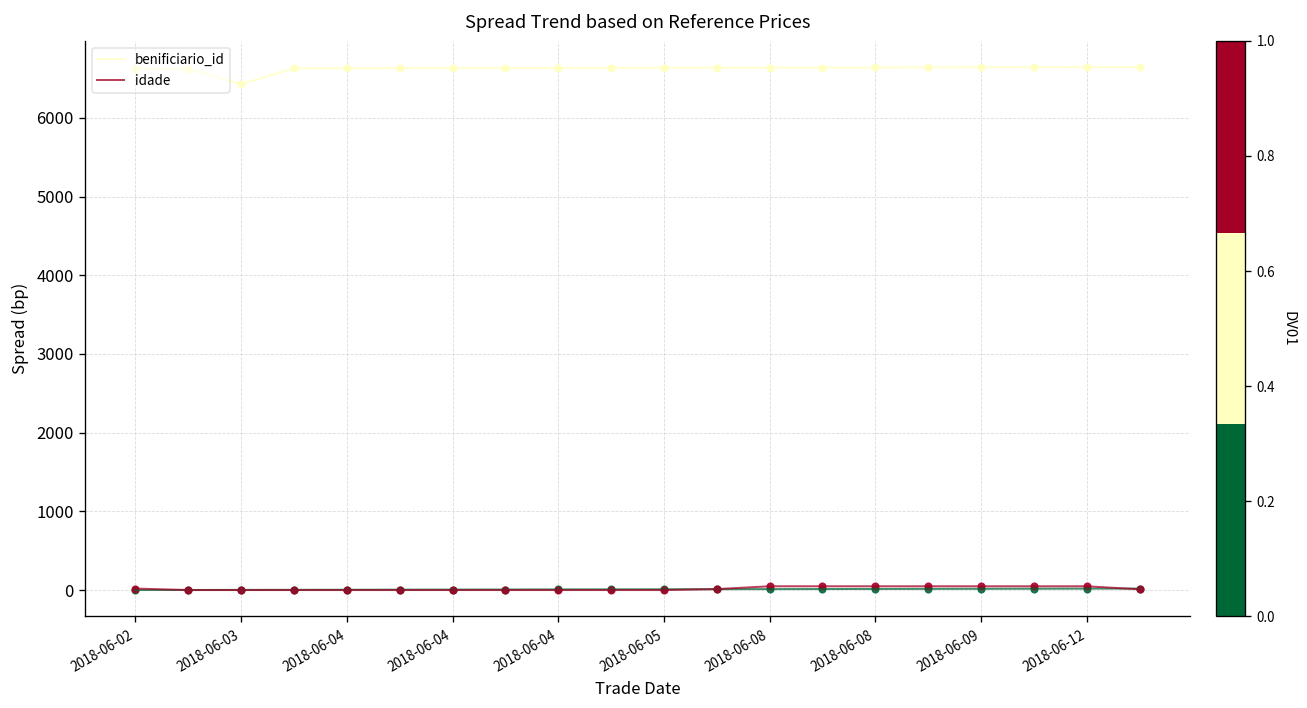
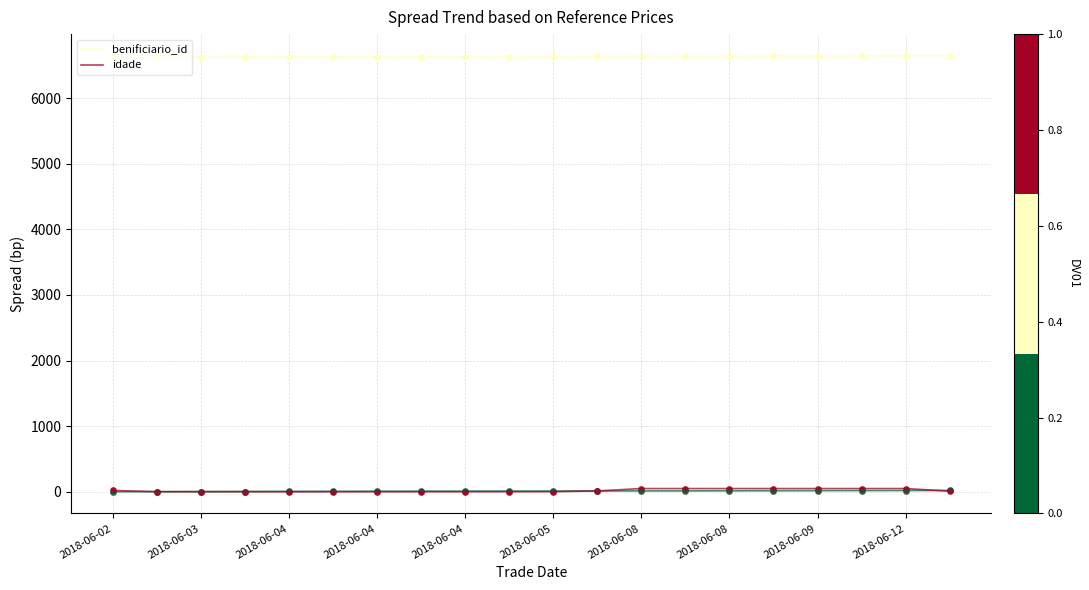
  {
    "benificiario_id": {
-     "2018-06-03": 6400,
+     "2018-06-03": 6600,
      "2018-06-12": 6600
    }
  }
